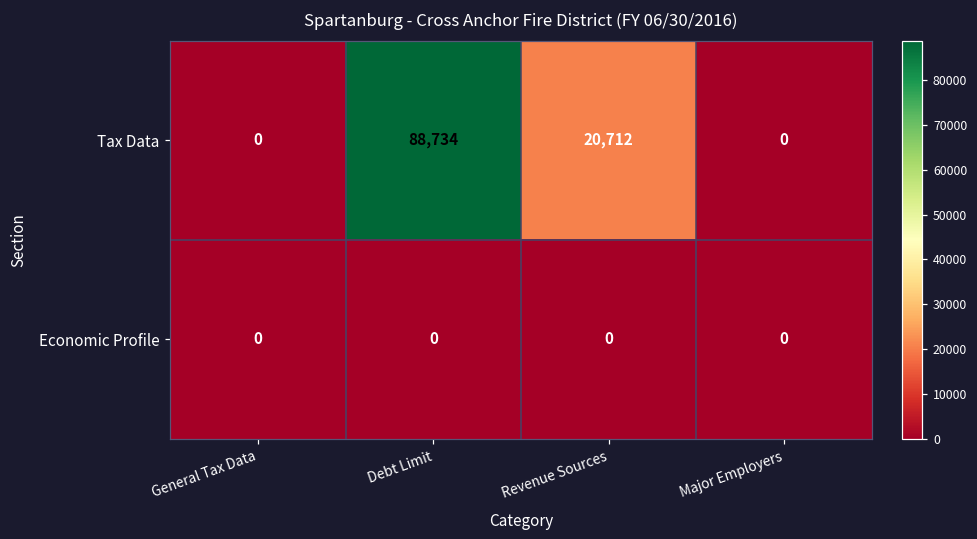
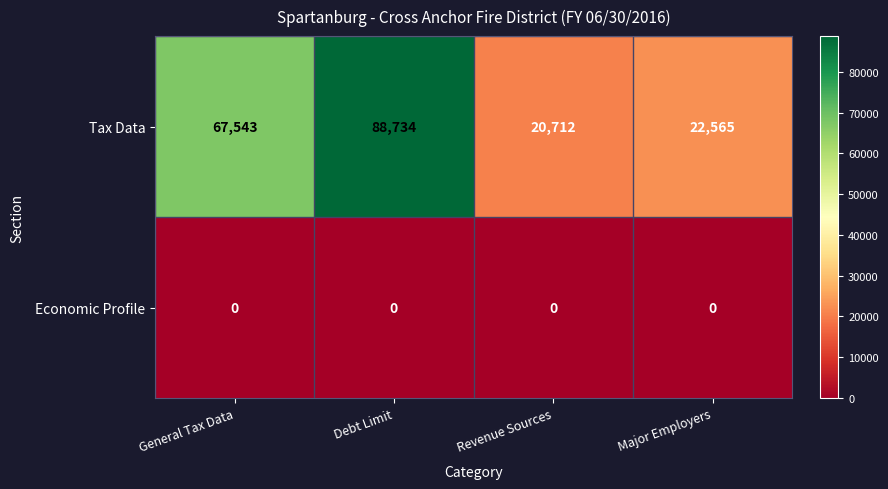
  {
    "Tax Data": {
-     "General Tax Data": "0",
+     "General Tax Data": "67,543",
      "Debt Limit": "88,734",
      "Revenue Sources": "20,712",
-     "Major Employers": "0"
+     "Major Employers": "22,565"
    },
    "Economic Profile": {
      "General Tax Data": "0",
      "Debt Limit": "0",
      "Revenue Sources": "0",
      "Major Employers": "0"
    }
  }
